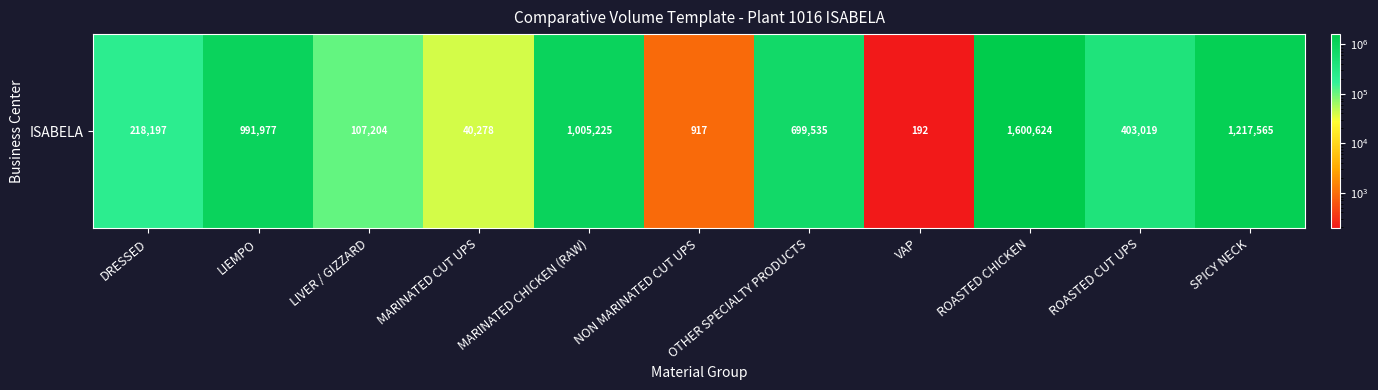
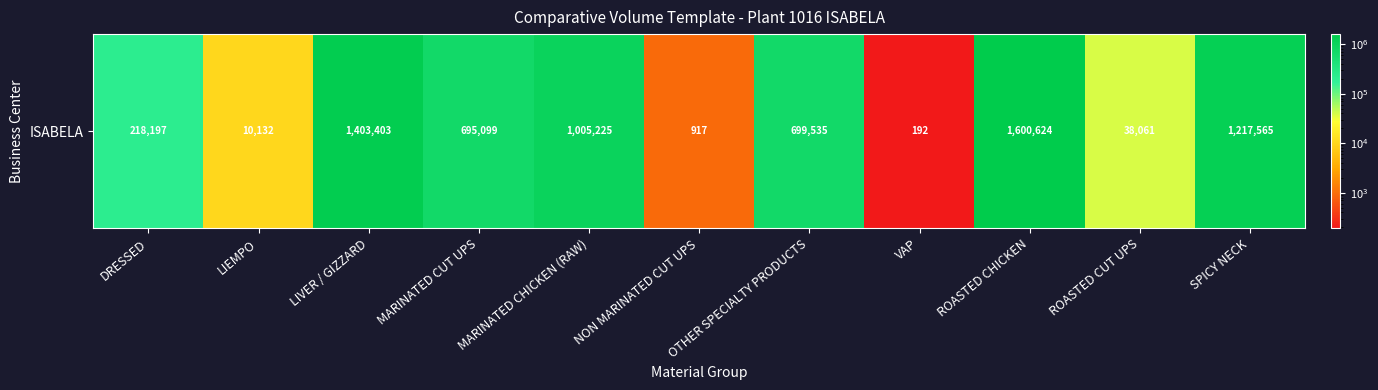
  {
    "ISABELA": {
      "DRESSED": "218,197",
-     "LIEMPO": "991,977",
-     "LIVER / GIZZARD": "107,204",
-     "MARINATED CUT UPS": "40,278",
+     "LIEMPO": "10,132",
+     "LIVER / GIZZARD": "1,403,403",
+     "MARINATED CUT UPS": "695,099",
      "MARINATED CHICKEN (RAW)": "1,005,225",
      "NON MARINATED CUT UPS": "917",
      "OTHER SPECIALTY PRODUCTS": "699,535",
      "VAP": "192",
      "ROASTED CHICKEN": "1,600,624",
-     "ROASTED CUT UPS": "403,019",
+     "ROASTED CUT UPS": "38,061",
      "SPICY NECK": "1,217,565"
    }
  }
